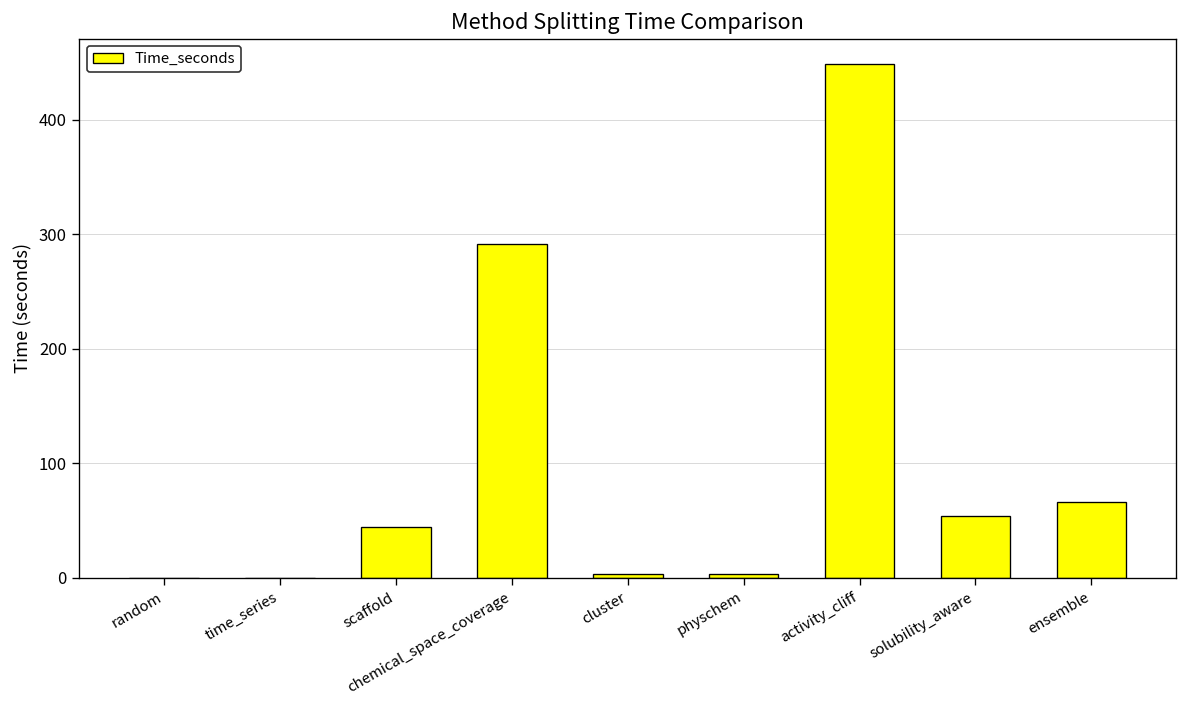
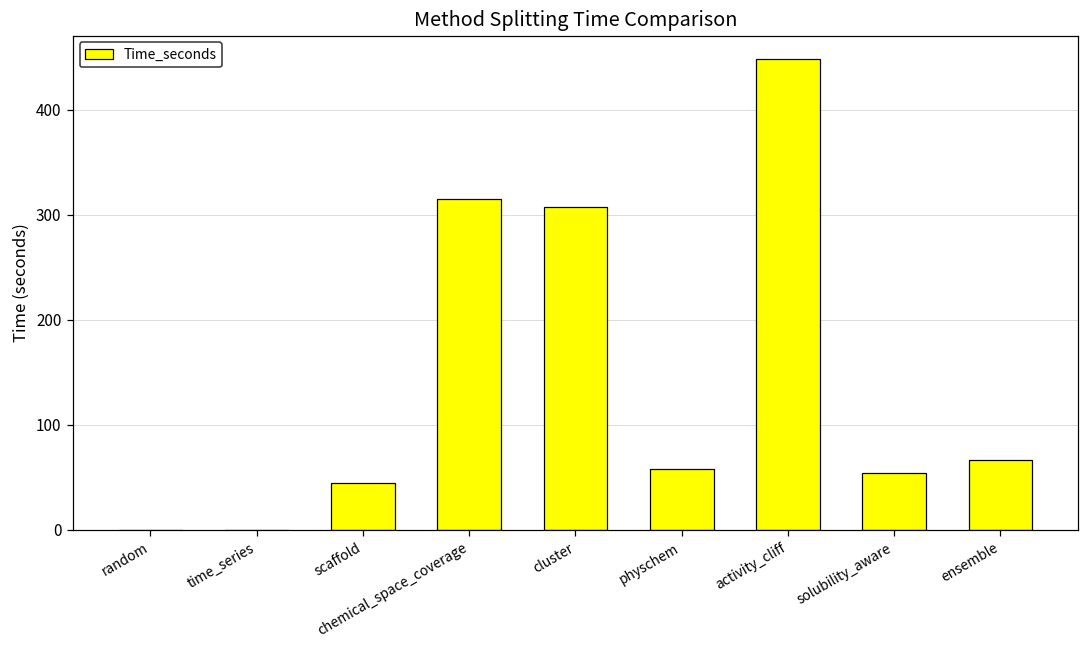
  {
    "scaffold": 40,
-   "chemical_space_coverage": 290,
-   "cluster": 0,
-   "physchem": 0,
+   "chemical_space_coverage": 320,
+   "cluster": 310,
+   "physchem": 60,
    "activity_cliff": 450,
    "solubility_aware": 50,
    "ensemble": 70
  }
